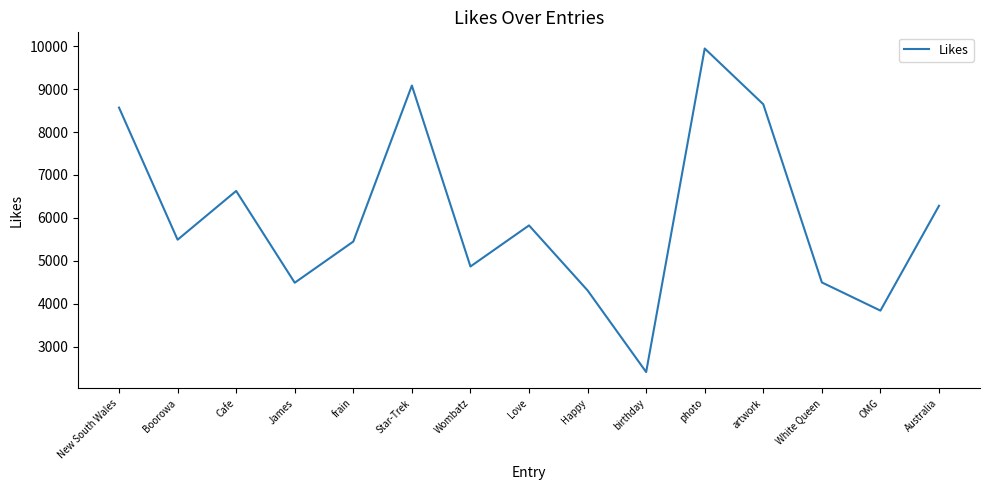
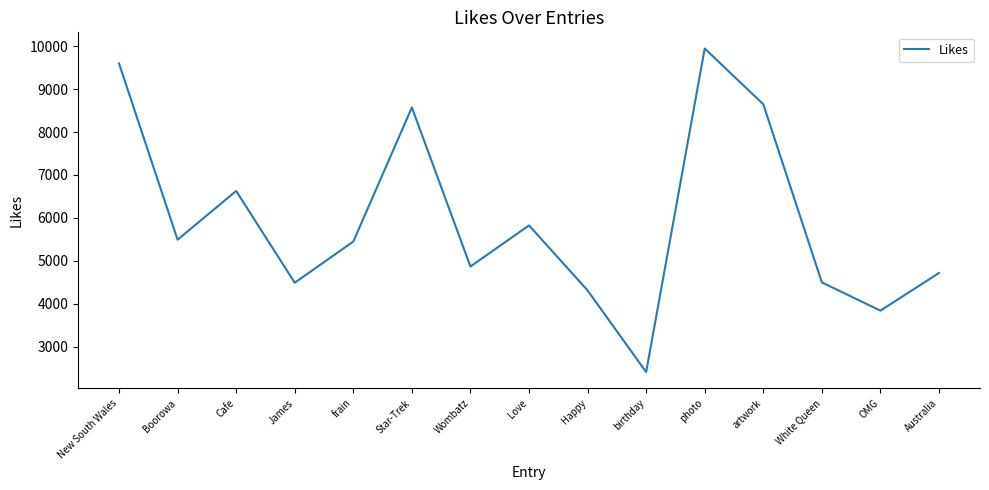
  {
-   "New South Wales": 8600,
+   "New South Wales": 9600,
    "Boorowa": 5500,
    "Cafe": 6600,
    "James": 4500,
    "frain": 5400,
-   "Star-Trek": 9100,
+   "Star-Trek": 8600,
    "Wombatz": 4900,
    "Love": 5800,
    "Happy": 4300,
    "birthday": 2400,
    "photo": 9900,
    "artwork": 8600,
    "White Queen": 4500,
    "OMG": 3800,
-   "Australia": 6300
+   "Australia": 4700
  }
